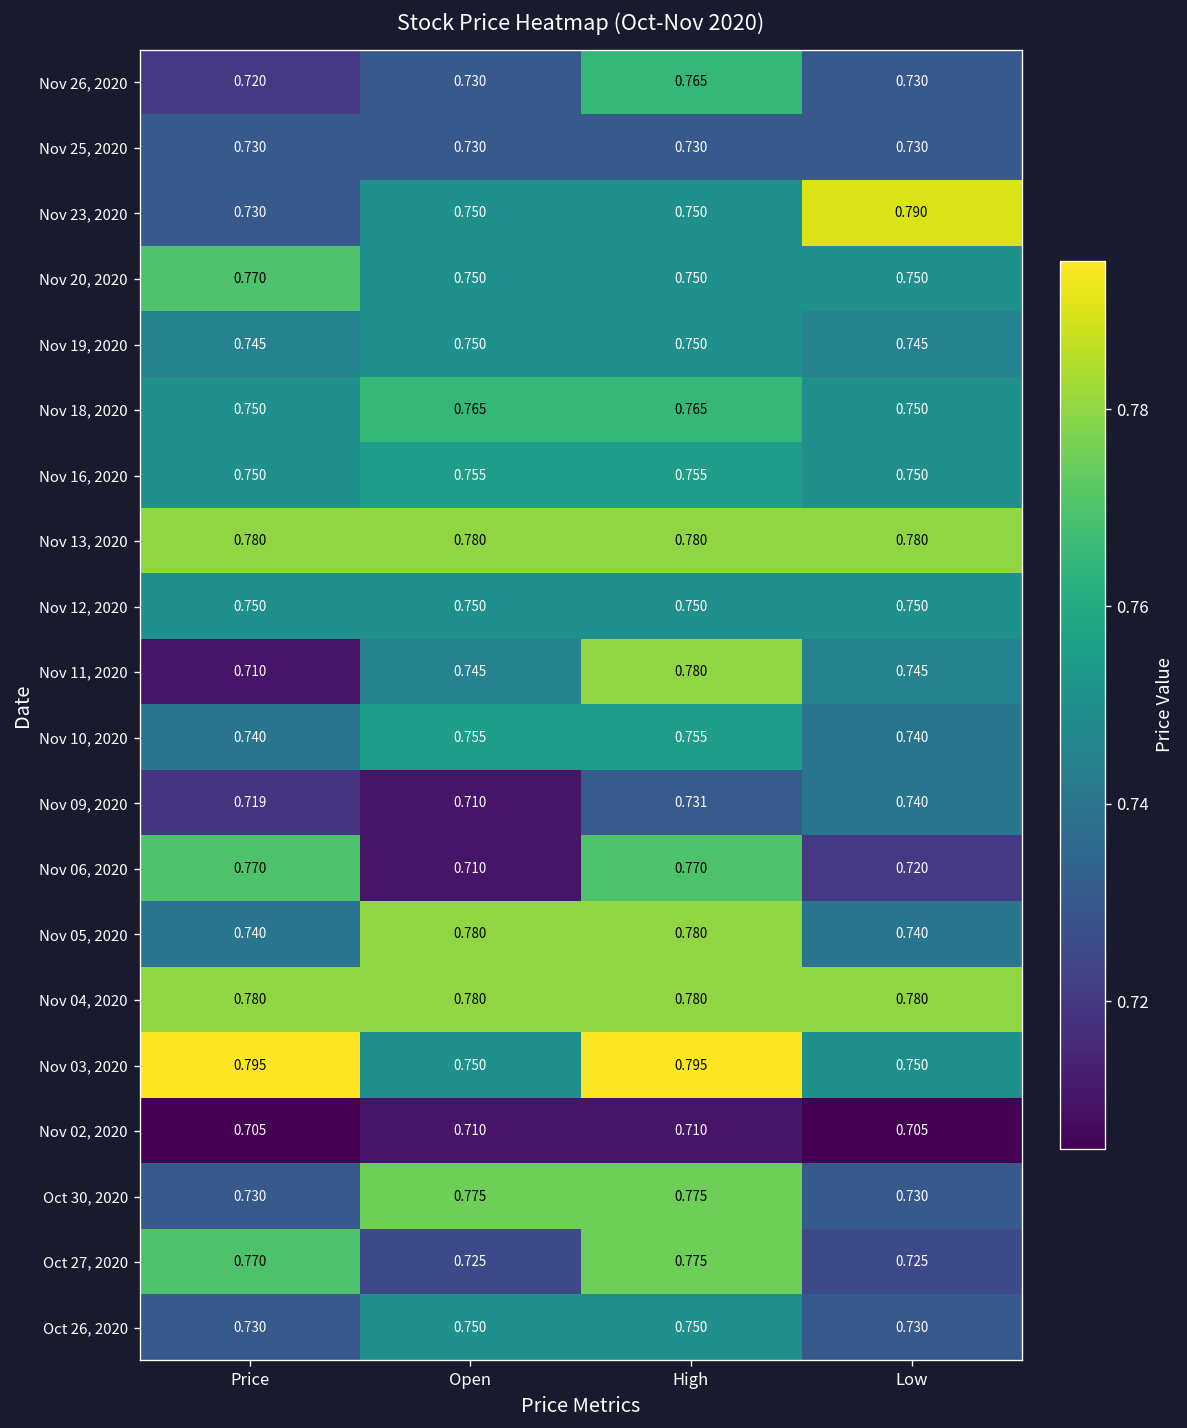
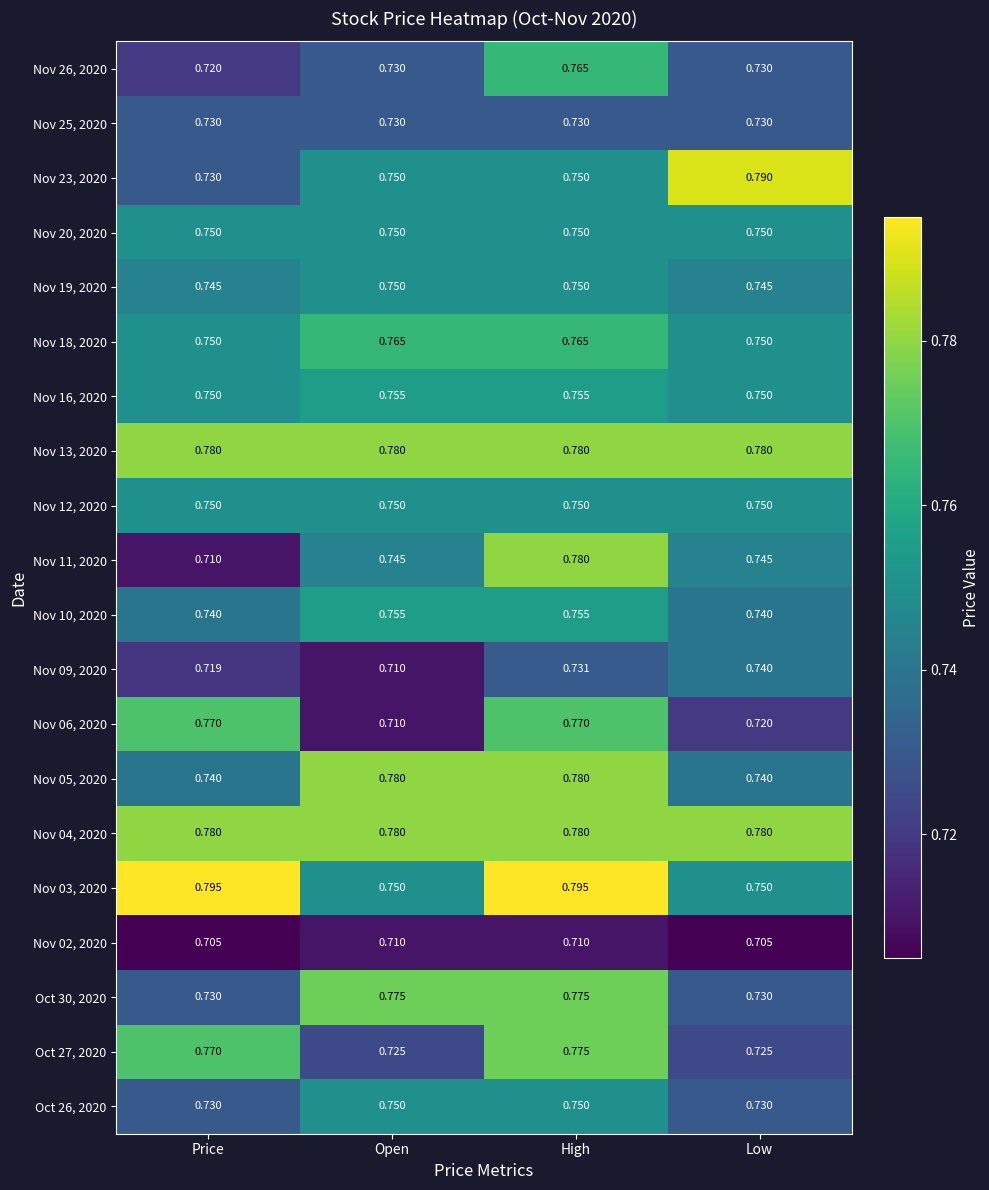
  {
    "Nov 26, 2020": {
      "Price": 0.720,
      "Open": 0.730,
      "High": 0.765,
      "Low": 0.730
    },
    "Nov 25, 2020": {
      "Price": 0.730,
      "Open": 0.730,
      "High": 0.730,
      "Low": 0.730
    },
    "Nov 23, 2020": {
      "Price": 0.730,
      "Open": 0.750,
      "High": 0.750,
      "Low": 0.790
    },
    "Nov 20, 2020": {
-     "Price": 0.770,
+     "Price": 0.750,
      "Open": 0.750,
      "High": 0.750,
      "Low": 0.750
    },
    "Nov 19, 2020": {
      "Price": 0.745,
      "Open": 0.750,
      "High": 0.750,
      "Low": 0.745
    },
    "Nov 18, 2020": {
      "Price": 0.750,
      "Open": 0.765,
      "High": 0.765,
      "Low": 0.750
    },
    "Nov 16, 2020": {
      "Price": 0.750,
      "Open": 0.755,
      "High": 0.755,
      "Low": 0.750
    },
    "Nov 13, 2020": {
      "Price": 0.780,
      "Open": 0.780,
      "High": 0.780,
      "Low": 0.780
    },
    "Nov 12, 2020": {
      "Price": 0.750,
      "Open": 0.750,
      "High": 0.750,
      "Low": 0.750
    },
    "Nov 11, 2020": {
      "Price": 0.710,
      "Open": 0.745,
      "High": 0.780,
      "Low": 0.745
    },
    "Nov 10, 2020": {
      "Price": 0.740,
      "Open": 0.755,
      "High": 0.755,
      "Low": 0.740
    },
    "Nov 09, 2020": {
      "Price": 0.719,
      "Open": 0.710,
      "High": 0.731,
      "Low": 0.740
    },
    "Nov 06, 2020": {
      "Price": 0.770,
      "Open": 0.710,
      "High": 0.770,
      "Low": 0.720
    },
    "Nov 05, 2020": {
      "Price": 0.740,
      "Open": 0.780,
      "High": 0.780,
      "Low": 0.740
    },
    "Nov 04, 2020": {
      "Price": 0.780,
      "Open": 0.780,
      "High": 0.780,
      "Low": 0.780
    },
    "Nov 03, 2020": {
      "Price": 0.795,
      "Open": 0.750,
      "High": 0.795,
      "Low": 0.750
    },
    "Nov 02, 2020": {
      "Price": 0.705,
      "Open": 0.710,
      "High": 0.710,
      "Low": 0.705
    },
    "Oct 30, 2020": {
      "Price": 0.730,
      "Open": 0.775,
      "High": 0.775,
      "Low": 0.730
    },
    "Oct 27, 2020": {
      "Price": 0.770,
      "Open": 0.725,
      "High": 0.775,
      "Low": 0.725
    },
    "Oct 26, 2020": {
      "Price": 0.730,
      "Open": 0.750,
      "High": 0.750,
      "Low": 0.730
    }
  }
